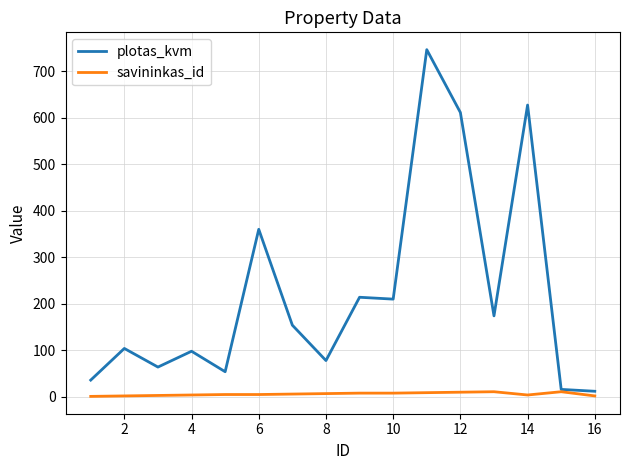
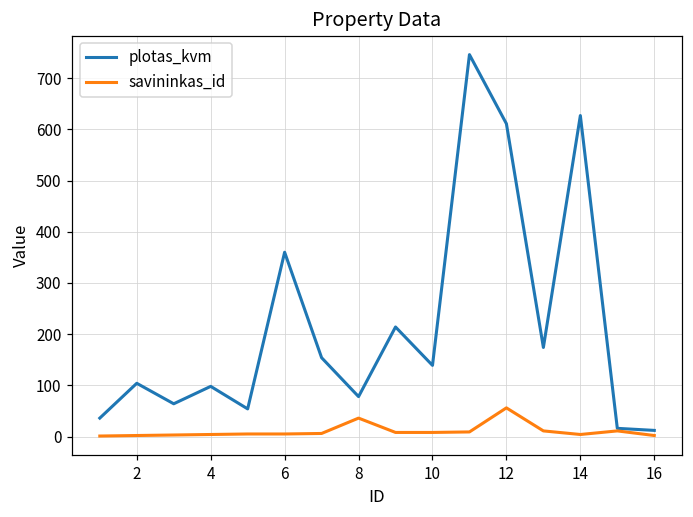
  {
    "plotas_kvm": {
      "2": 100,
      "4": 100,
      "6": 360,
      "8": 80,
-     "10": 210,
+     "10": 140,
      "12": 610,
      "14": 630,
      "16": 10
    },
    "savininkas_id": {
      "2": 0,
      "4": 0,
      "6": 10,
-     "8": 10,
+     "8": 40,
      "10": 10,
-     "12": 10,
+     "12": 60,
      "14": 0,
      "16": 0
    }
  }
